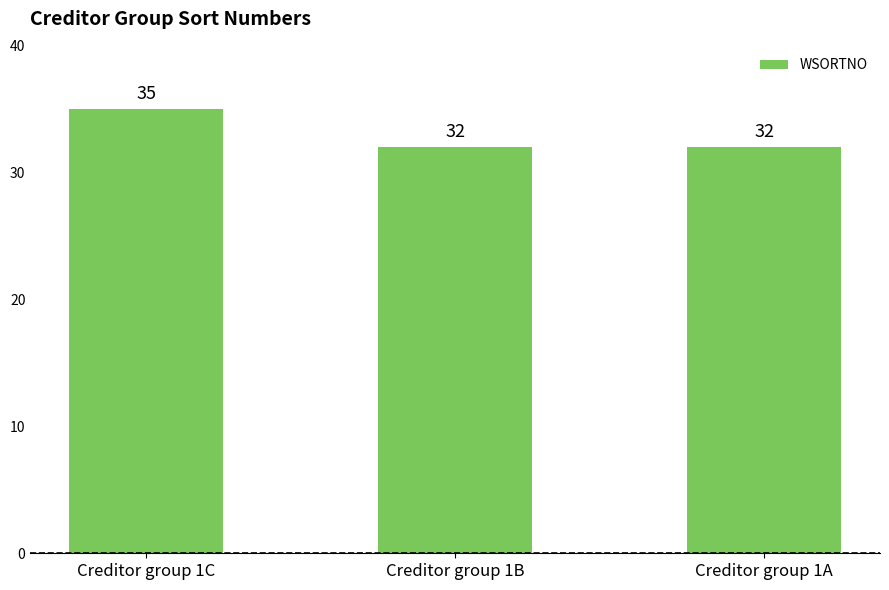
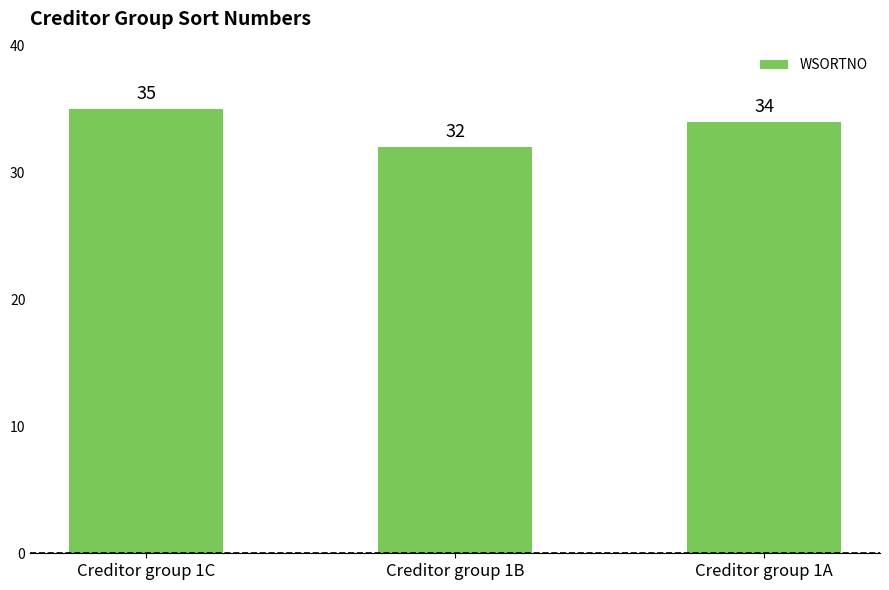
  {
    "Creditor group 1C": 35,
    "Creditor group 1B": 32,
-   "Creditor group 1A": 32
+   "Creditor group 1A": 34
  }
